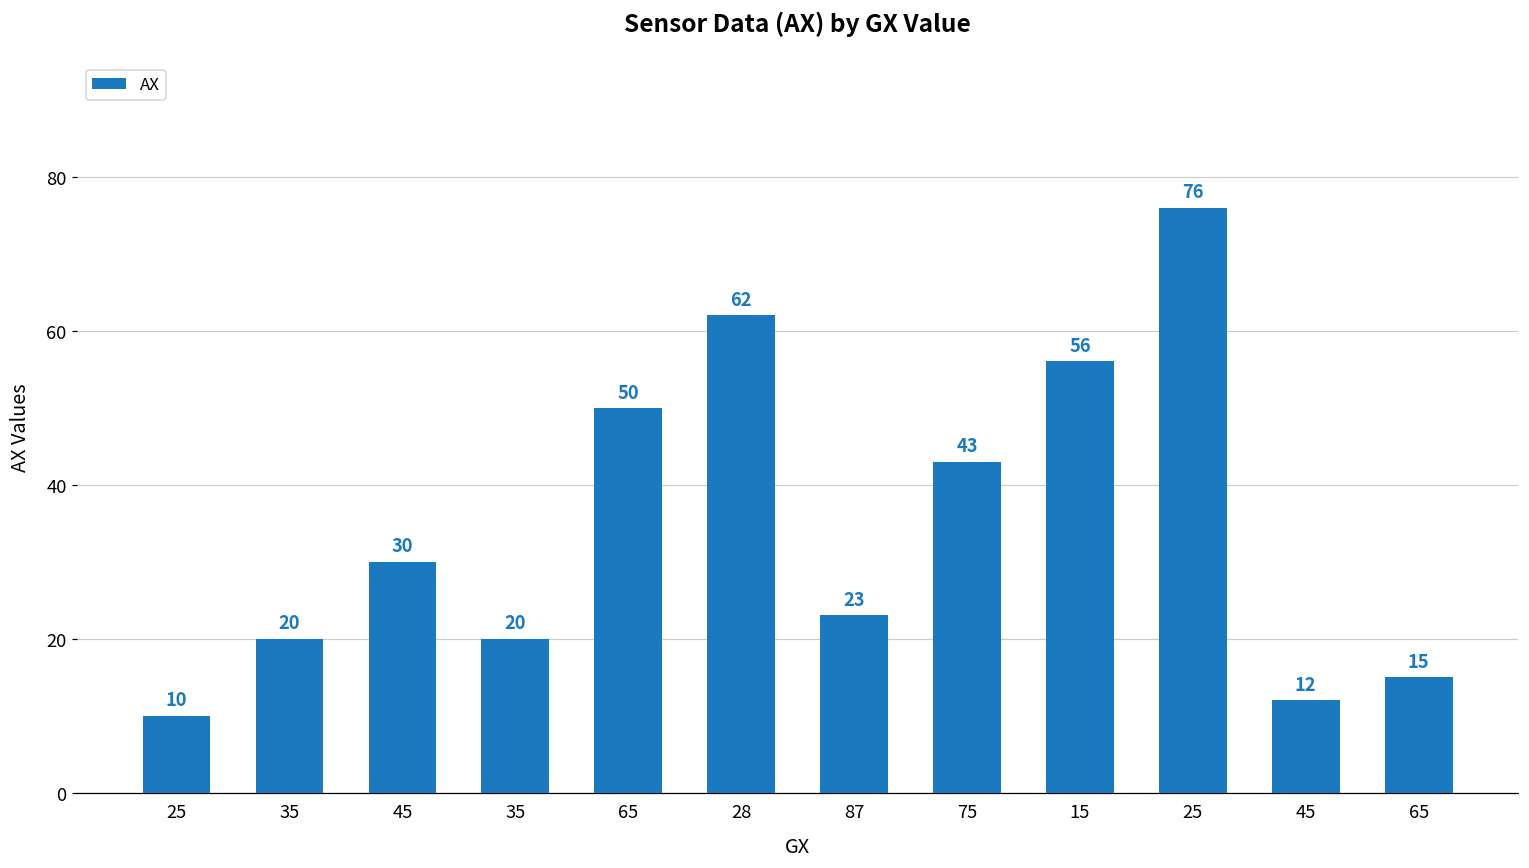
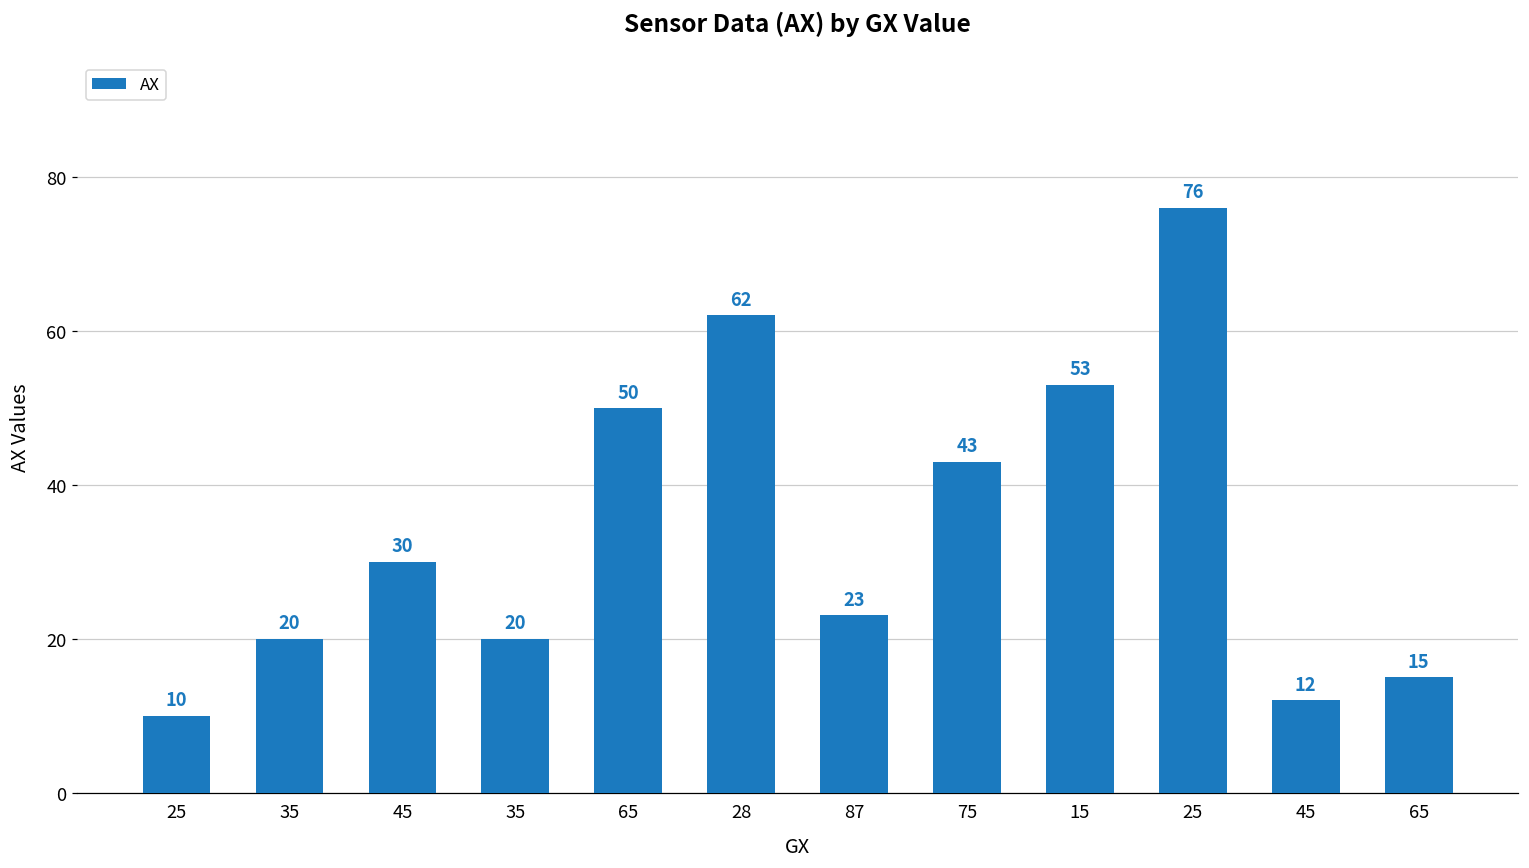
  {
    "28": 62,
    "87": 23,
    "75": 43,
-   "15": 56
+   "15": 53
  }
